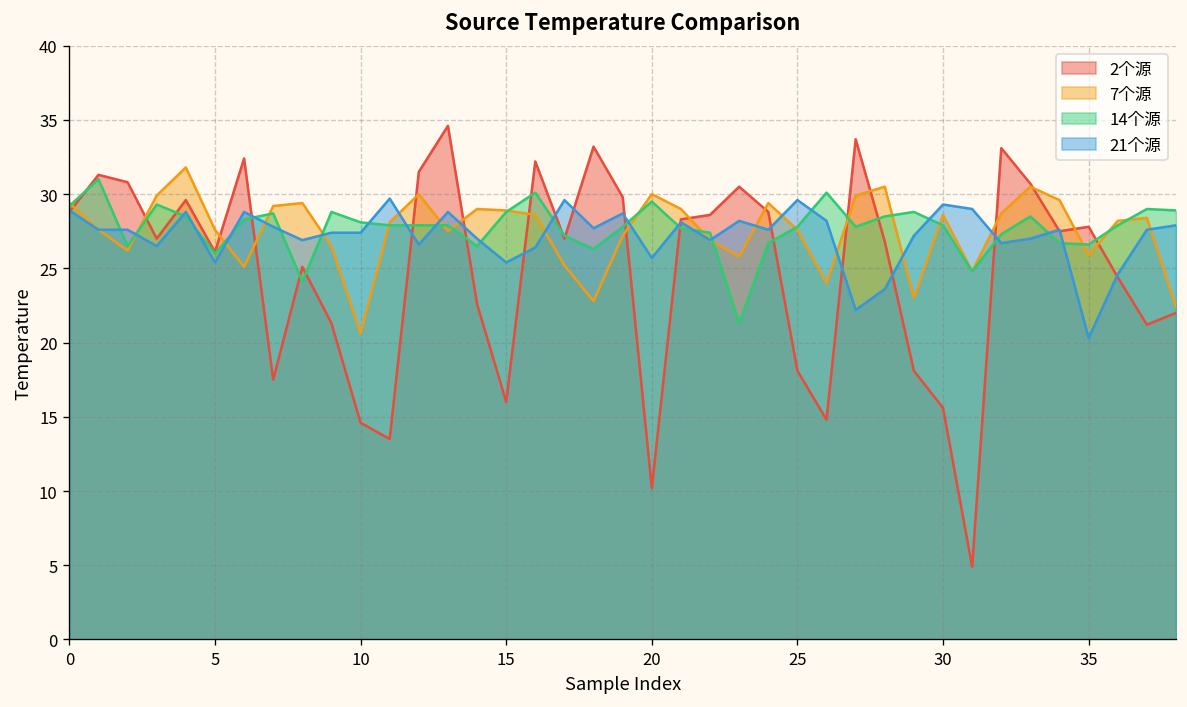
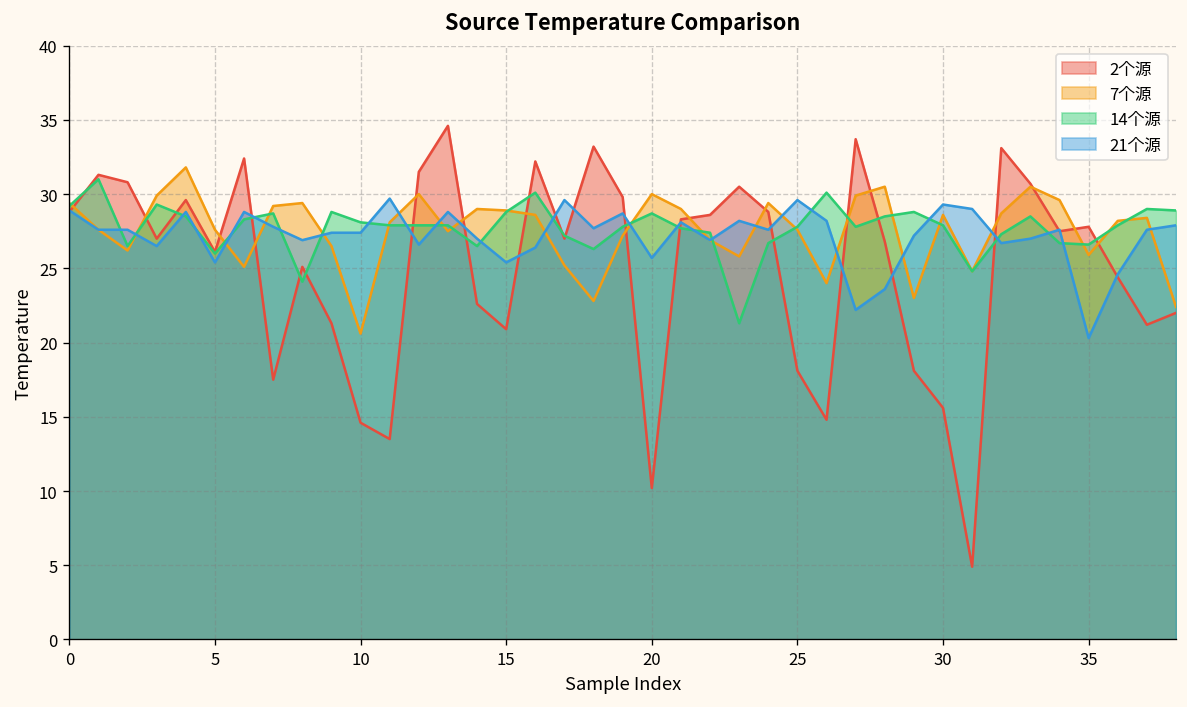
  {
    "2个源": {
      "10": 14.6,
-     "15": 16.0,
+     "15": 20.9,
      "20": 10.2,
      "25": 18.1,
      "30": 15.6,
      "35": 27.8
    },
    "7个源": {
      "5": 27.6,
      "10": 20.6,
      "20": 30.0,
      "30": 28.6,
      "35": 25.9
    },
    "14个源": {
      "10": 28.1,
-     "20": 29.5,
+     "20": 28.7,
      "30": 27.9,
      "35": 26.6
    },
    "21个源": {
      "5": 25.4,
      "10": 27.4,
      "15": 25.4,
      "20": 25.7,
      "25": 29.6,
      "30": 29.3,
      "35": 20.3
    }
  }
